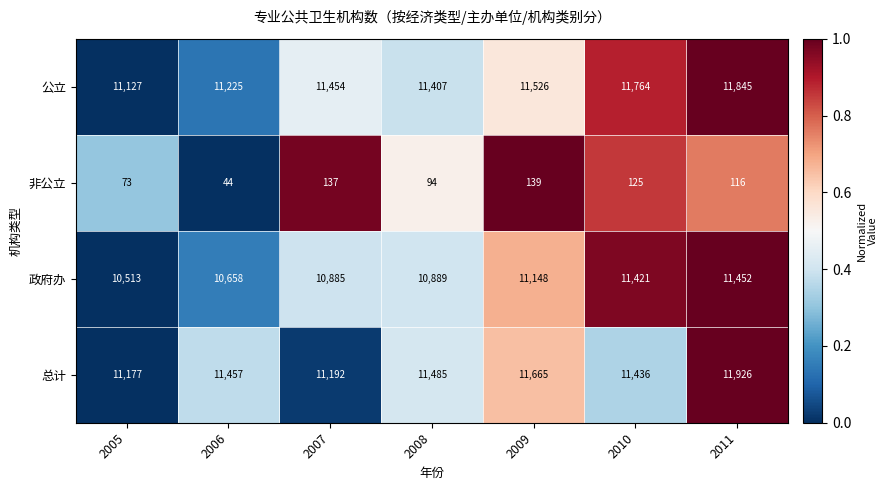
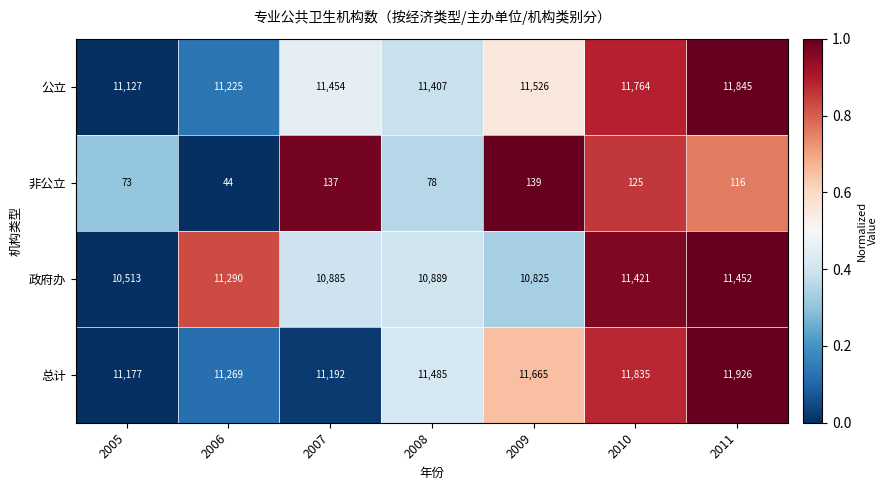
  {
    "公立": {
      "2005": "11,127",
      "2006": "11,225",
      "2007": "11,454",
      "2008": "11,407",
      "2009": "11,526",
      "2010": "11,764",
      "2011": "11,845"
    },
    "非公立": {
      "2005": "73",
      "2006": "44",
      "2007": "137",
-     "2008": "94",
+     "2008": "78",
      "2009": "139",
      "2010": "125",
      "2011": "116"
    },
    "政府办": {
      "2005": "10,513",
-     "2006": "10,658",
+     "2006": "11,290",
      "2007": "10,885",
      "2008": "10,889",
-     "2009": "11,148",
+     "2009": "10,825",
      "2010": "11,421",
      "2011": "11,452"
    },
    "总计": {
      "2005": "11,177",
-     "2006": "11,457",
+     "2006": "11,269",
      "2007": "11,192",
      "2008": "11,485",
      "2009": "11,665",
-     "2010": "11,436",
+     "2010": "11,835",
      "2011": "11,926"
    }
  }
